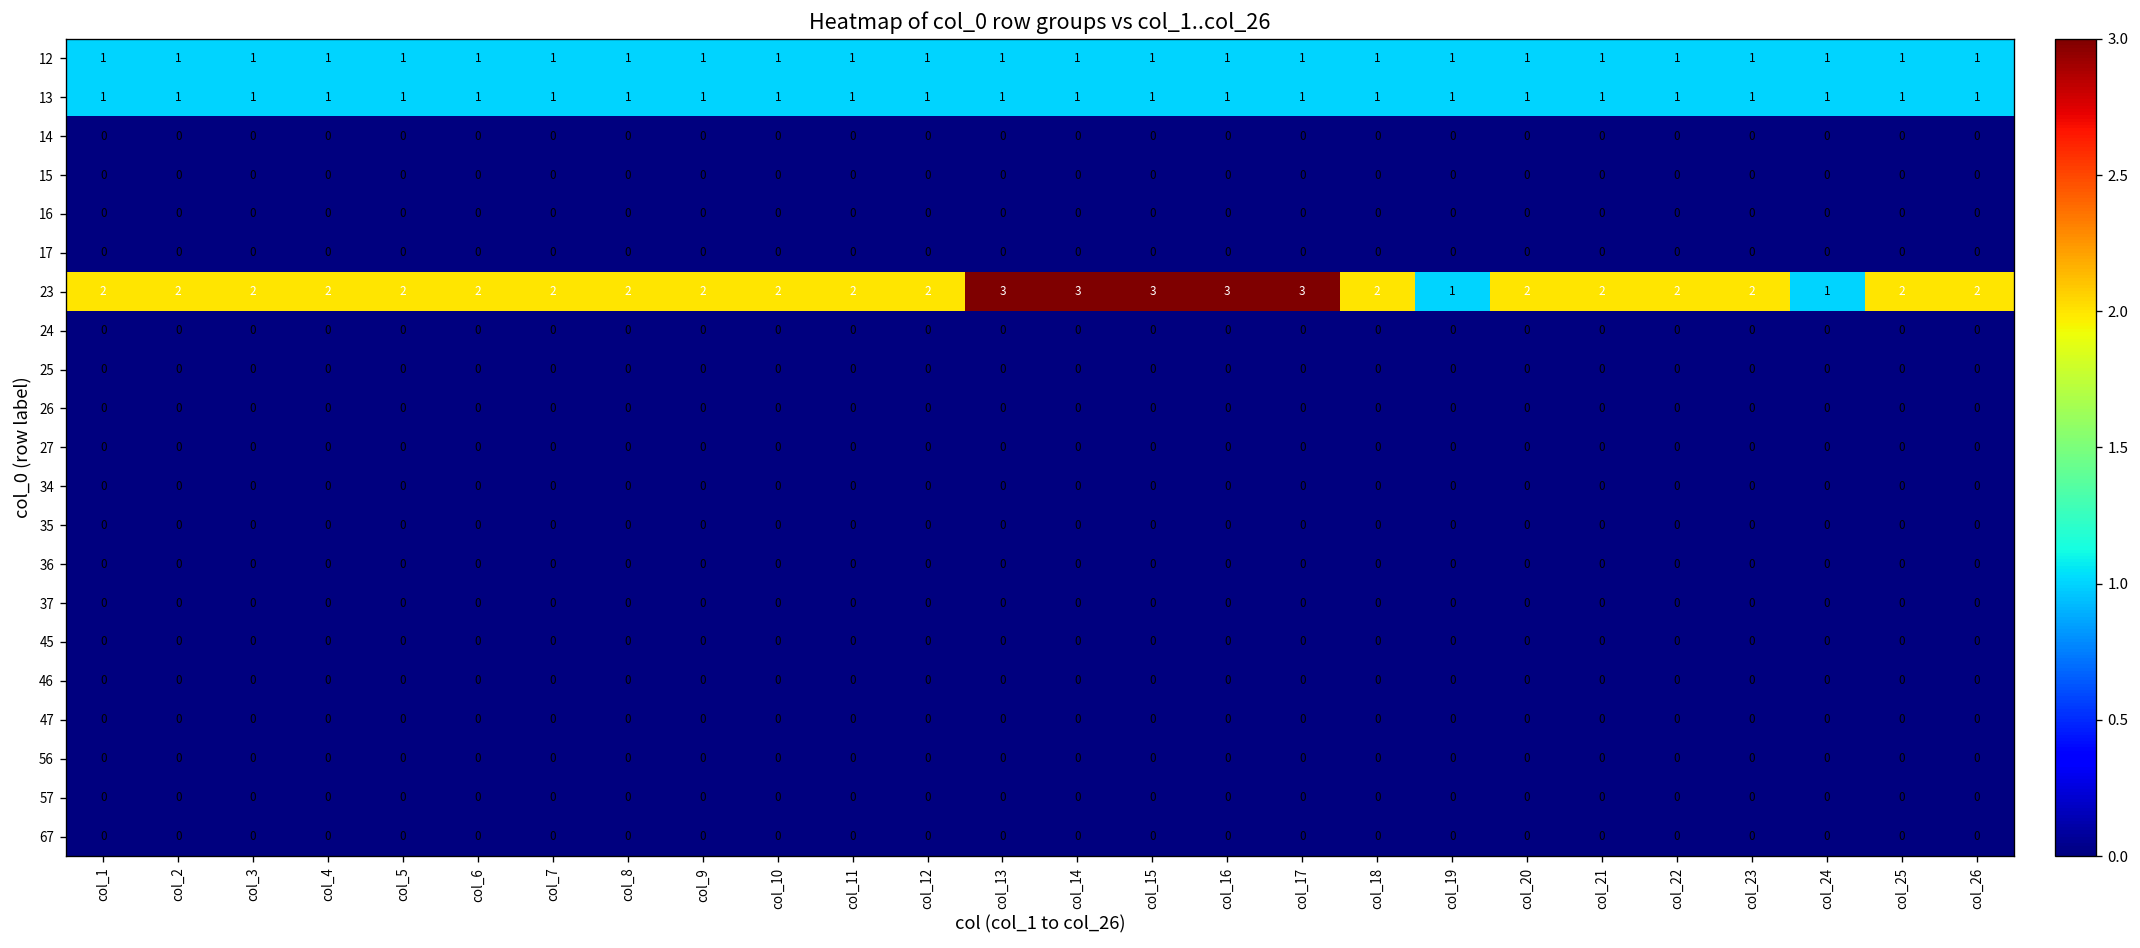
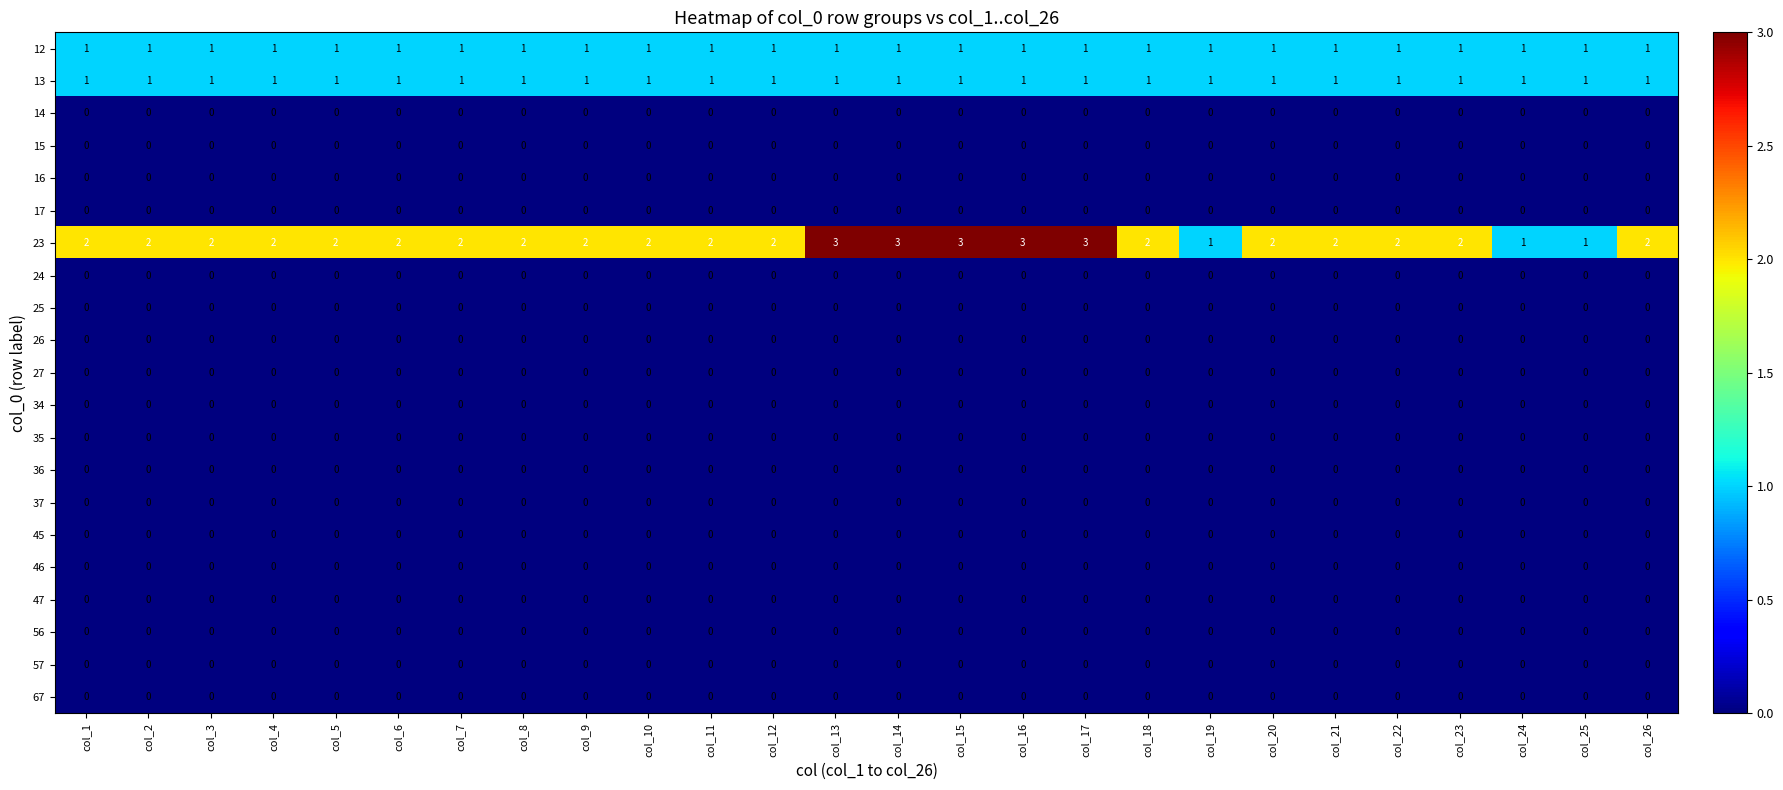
  {
    "23": {
      "col_1": 2,
      "col_2": 2,
      "col_3": 2,
      "col_4": 2,
      "col_5": 2,
      "col_6": 2,
      "col_7": 2,
      "col_8": 2,
      "col_9": 2,
      "col_10": 2,
      "col_11": 2,
      "col_12": 2,
      "col_13": 3,
      "col_14": 3,
      "col_15": 3,
      "col_16": 3,
      "col_17": 3,
      "col_18": 2,
      "col_19": 1,
      "col_20": 2,
      "col_21": 2,
      "col_22": 2,
      "col_23": 2,
      "col_24": 1,
-     "col_25": 2,
+     "col_25": 1,
      "col_26": 2
    }
  }
